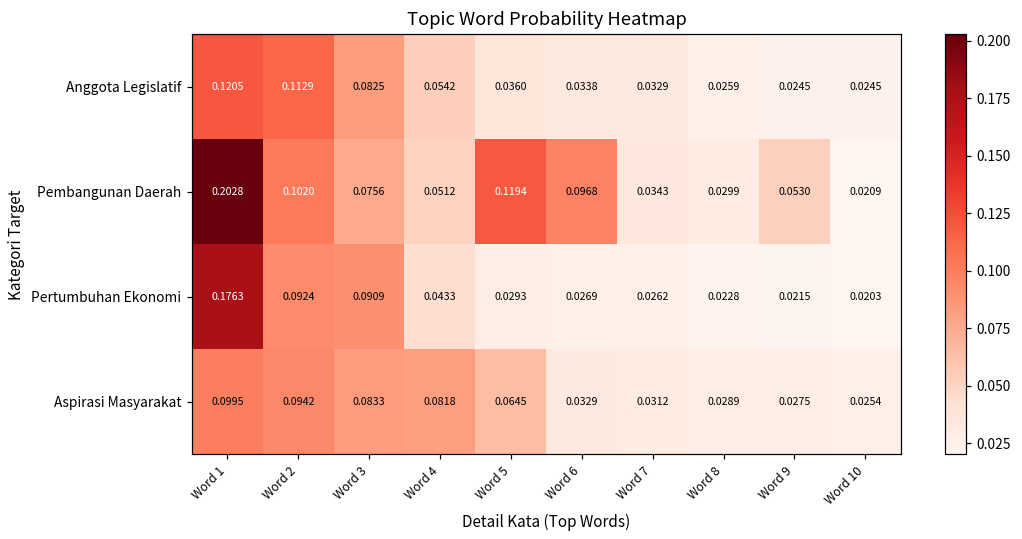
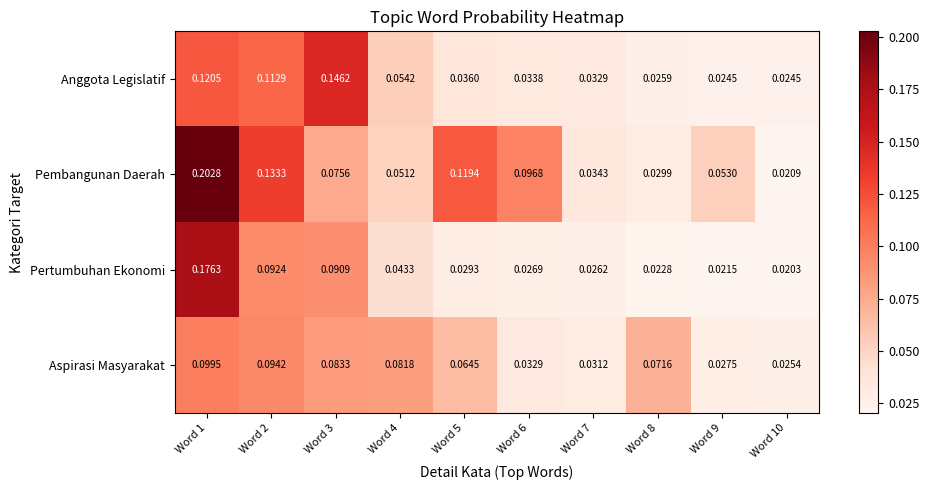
  {
    "Anggota Legislatif": {
      "Word 1": 0.1205,
      "Word 2": 0.1129,
-     "Word 3": 0.0825,
+     "Word 3": 0.1462,
      "Word 4": 0.0542,
      "Word 5": 0.0360,
      "Word 6": 0.0338,
      "Word 7": 0.0329,
      "Word 8": 0.0259,
      "Word 9": 0.0245,
      "Word 10": 0.0245
    },
    "Pembangunan Daerah": {
      "Word 1": 0.2028,
-     "Word 2": 0.1020,
+     "Word 2": 0.1333,
      "Word 3": 0.0756,
      "Word 4": 0.0512,
      "Word 5": 0.1194,
      "Word 6": 0.0968,
      "Word 7": 0.0343,
      "Word 8": 0.0299,
      "Word 9": 0.0530,
      "Word 10": 0.0209
    },
    "Pertumbuhan Ekonomi": {
      "Word 1": 0.1763,
      "Word 2": 0.0924,
      "Word 3": 0.0909,
      "Word 4": 0.0433,
      "Word 5": 0.0293,
      "Word 6": 0.0269,
      "Word 7": 0.0262,
      "Word 8": 0.0228,
      "Word 9": 0.0215,
      "Word 10": 0.0203
    },
    "Aspirasi Masyarakat": {
      "Word 1": 0.0995,
      "Word 2": 0.0942,
      "Word 3": 0.0833,
      "Word 4": 0.0818,
      "Word 5": 0.0645,
      "Word 6": 0.0329,
      "Word 7": 0.0312,
-     "Word 8": 0.0289,
+     "Word 8": 0.0716,
      "Word 9": 0.0275,
      "Word 10": 0.0254
    }
  }
